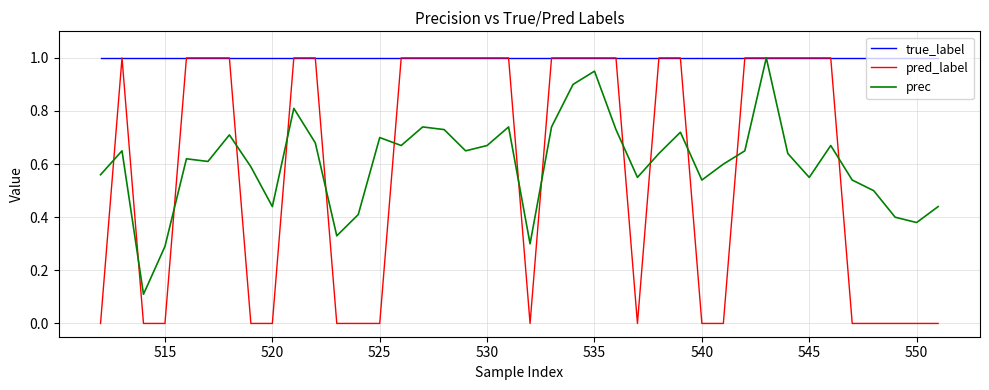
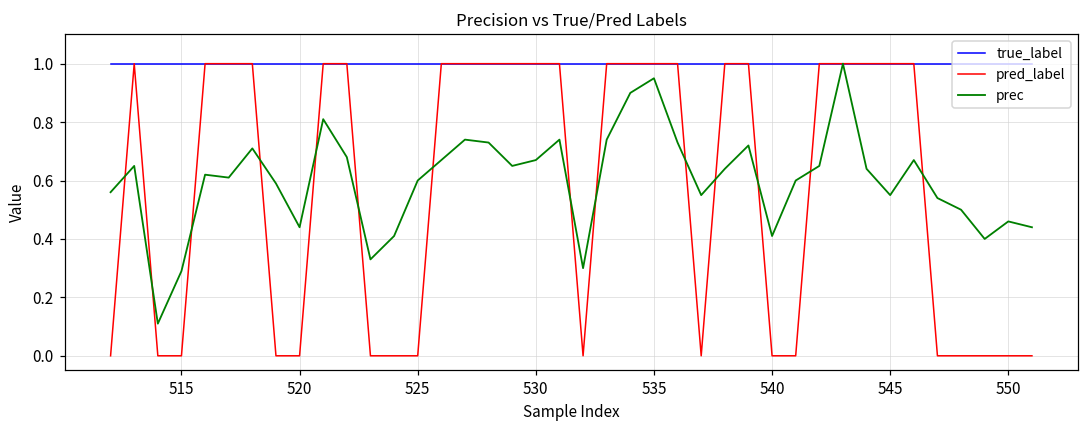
  {
    "true_label": {
      "515": 1.00,
      "520": 1.00,
      "525": 1.00,
      "540": 1.00
    },
    "pred_label": {
      "515": 0.00,
      "520": 0.00,
      "525": 0.00,
      "540": 0.00,
      "550": 0.00
    },
    "prec": {
      "515": 0.29,
      "520": 0.44,
-     "525": 0.7,
+     "525": 0.6,
      "530": 0.67,
      "535": 0.95,
-     "540": 0.54,
+     "540": 0.41,
      "545": 0.55,
-     "550": 0.38
+     "550": 0.46
    }
  }
